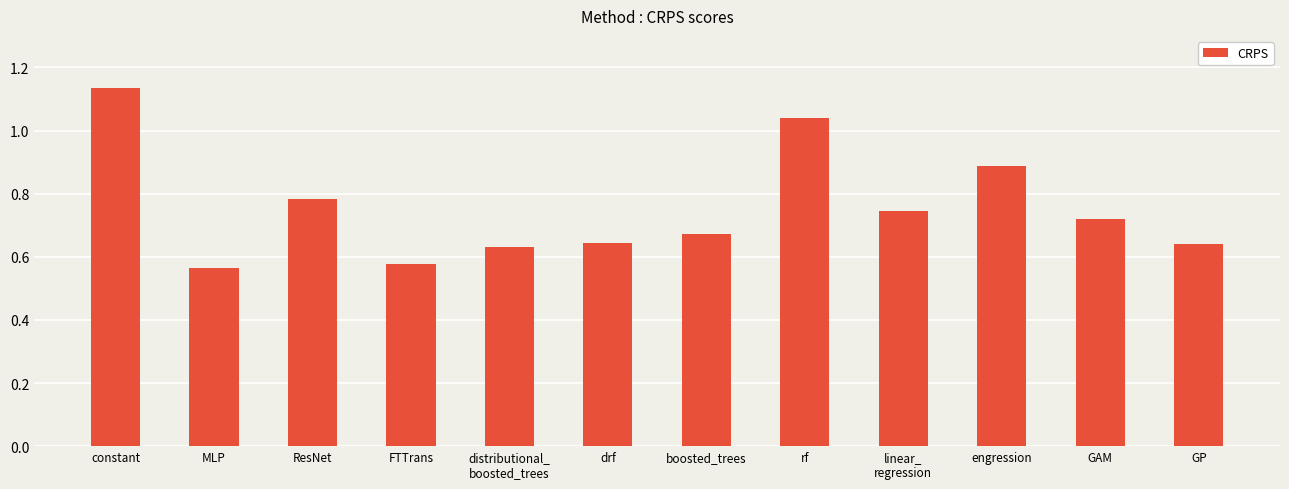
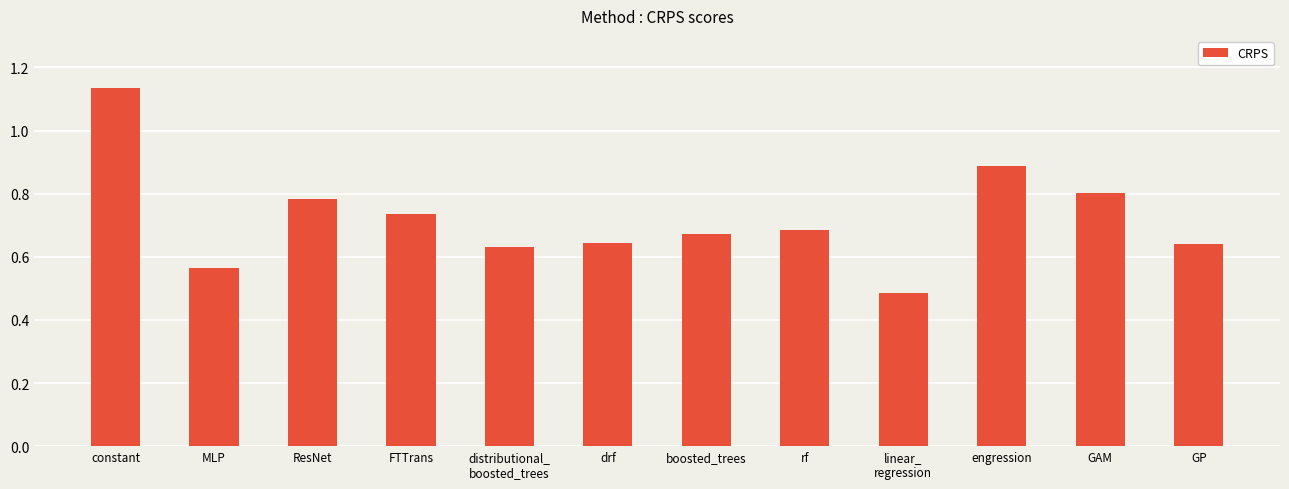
  {
    "constant": 1.14,
    "MLP": 0.56,
    "ResNet": 0.78,
-   "FTTrans": 0.58,
+   "FTTrans": 0.74,
    "distributional_ boosted_trees": 0.63,
    "drf": 0.64,
    "boosted_trees": 0.67,
-   "rf": 1.04,
-   "linear_ regression": 0.75,
+   "rf": 0.69,
+   "linear_ regression": 0.48,
    "engression": 0.89,
-   "GAM": 0.72,
+   "GAM": 0.80,
    "GP": 0.64
  }
